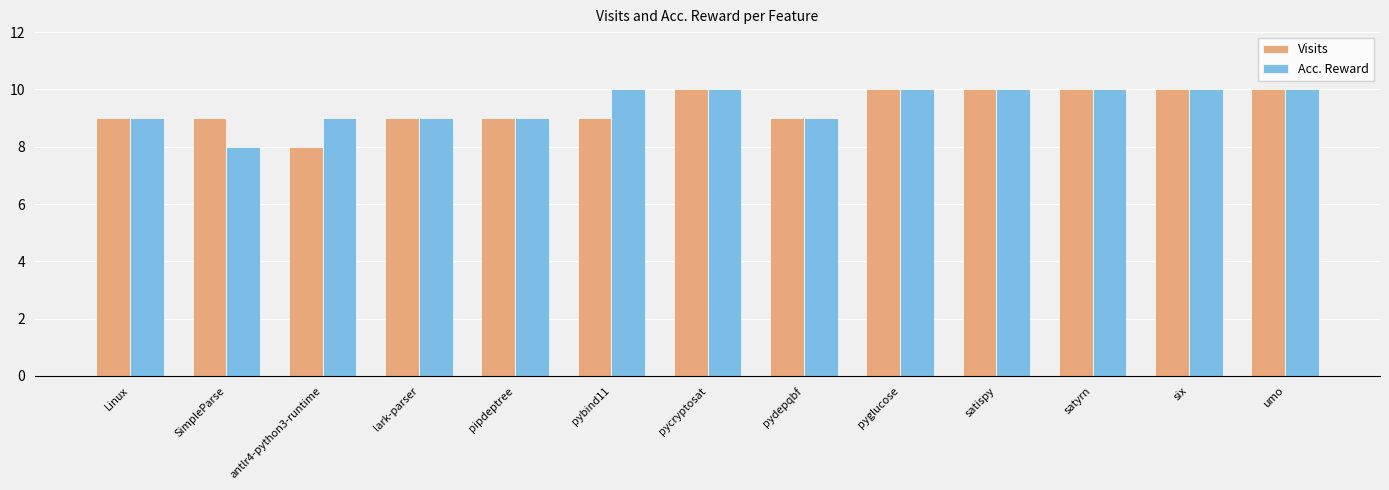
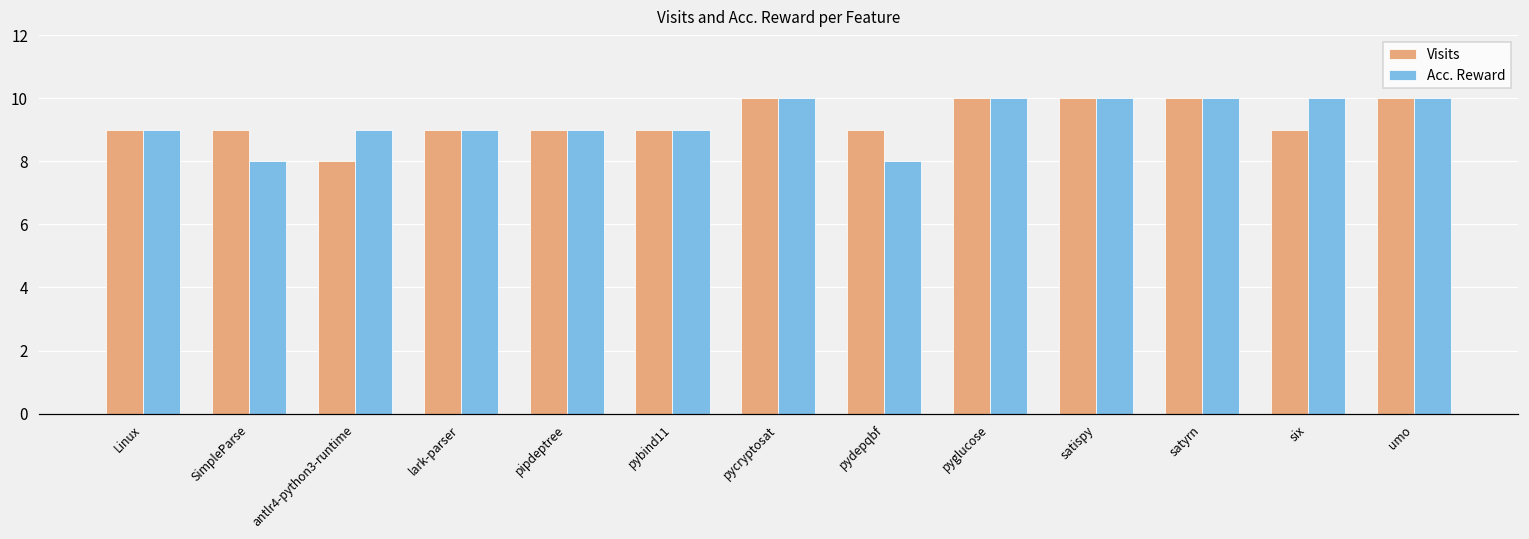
  {
    "Visits": {
      "Linux": 9,
      "SimpleParse": 9,
      "antlr4-python3-runtime": 8,
      "lark-parser": 9,
      "pipdeptree": 9,
      "pybind11": 9,
      "pycryptosat": 10,
      "pydepqbf": 9,
      "pyglucose": 10,
      "satispy": 10,
      "satyrn": 10,
-     "six": 10,
+     "six": 9,
      "umo": 10
    },
    "Acc. Reward": {
      "Linux": 9,
      "SimpleParse": 8,
      "antlr4-python3-runtime": 9,
      "lark-parser": 9,
      "pipdeptree": 9,
-     "pybind11": 10,
+     "pybind11": 9,
      "pycryptosat": 10,
-     "pydepqbf": 9,
+     "pydepqbf": 8,
      "pyglucose": 10,
      "satispy": 10,
      "satyrn": 10,
      "six": 10,
      "umo": 10
    }
  }
